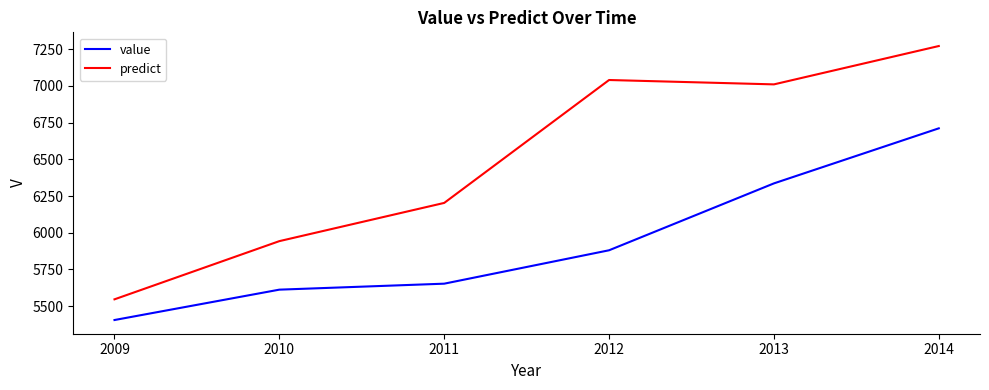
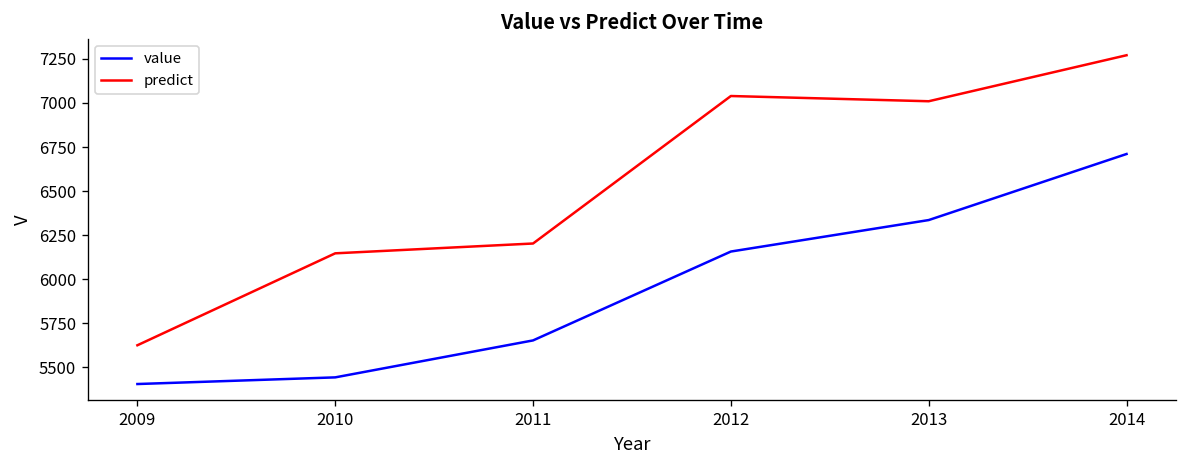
  {
    "value": {
      "2009": 5410,
-     "2010": 5610,
+     "2010": 5440,
      "2011": 5650,
-     "2012": 5880,
+     "2012": 6160,
      "2013": 6340,
      "2014": 6710
    },
    "predict": {
-     "2009": 5550,
-     "2010": 5940,
+     "2009": 5630,
+     "2010": 6150,
      "2011": 6200,
      "2012": 7040,
      "2013": 7010,
      "2014": 7270
    }
  }
